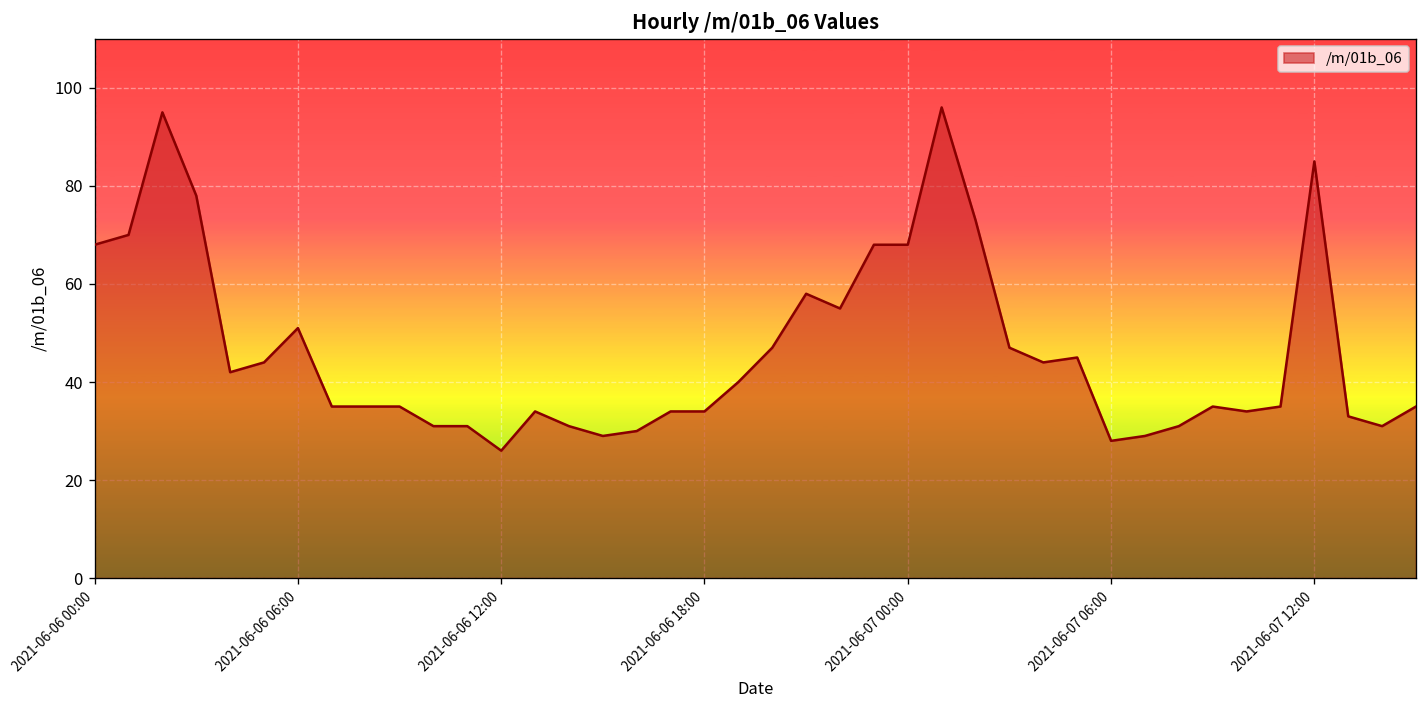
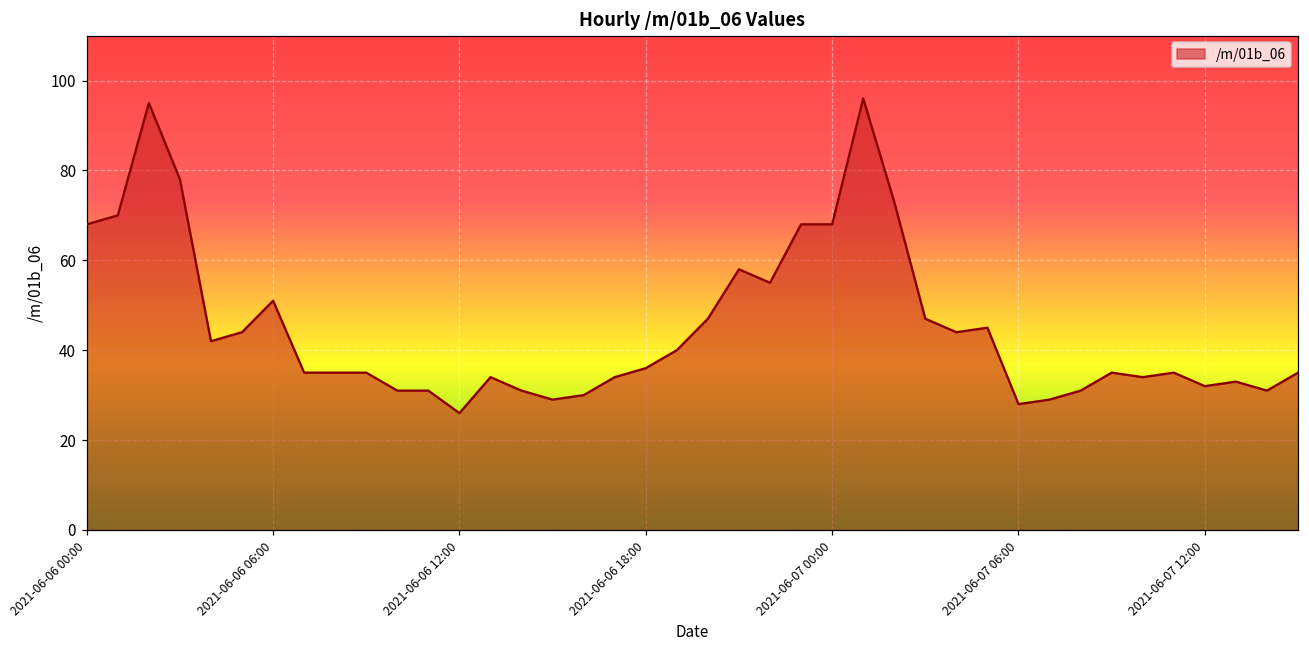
  {
    "2021-06-06 00:00": 68,
    "2021-06-06 06:00": 51,
    "2021-06-06 12:00": 26,
-   "2021-06-06 18:00": 34,
+   "2021-06-06 18:00": 36,
    "2021-06-07 00:00": 68,
    "2021-06-07 06:00": 28,
-   "2021-06-07 12:00": 85
+   "2021-06-07 12:00": 32
  }
